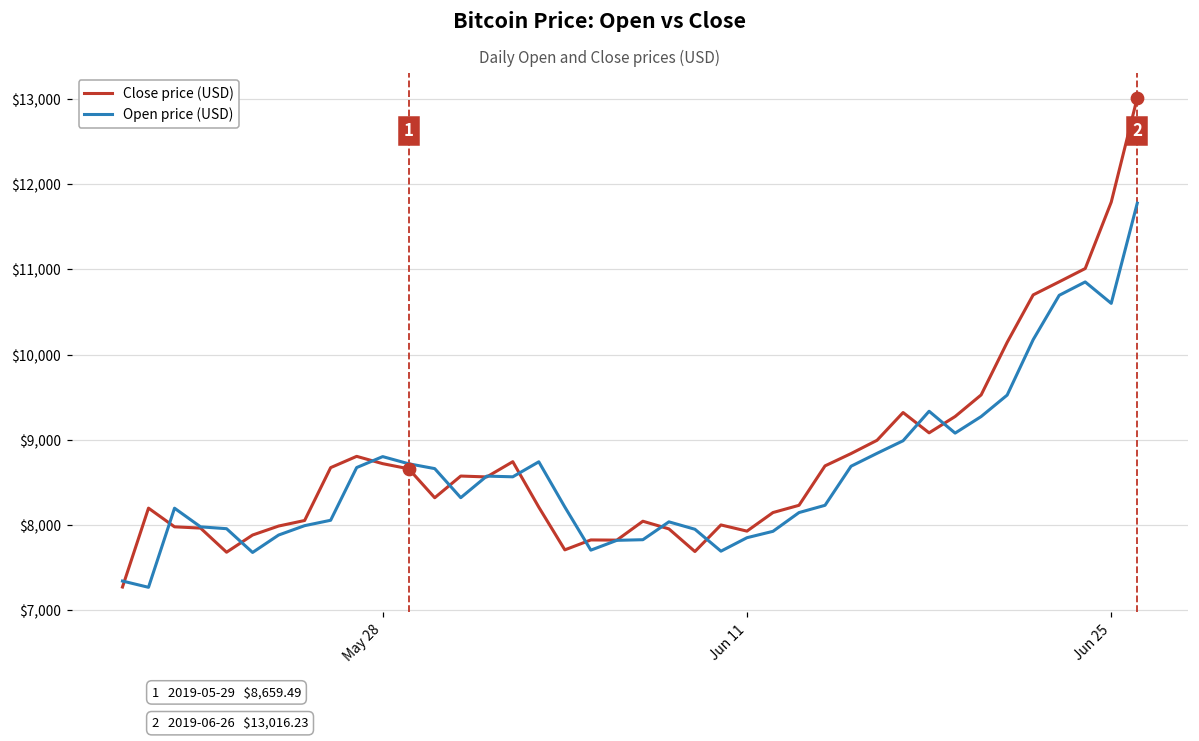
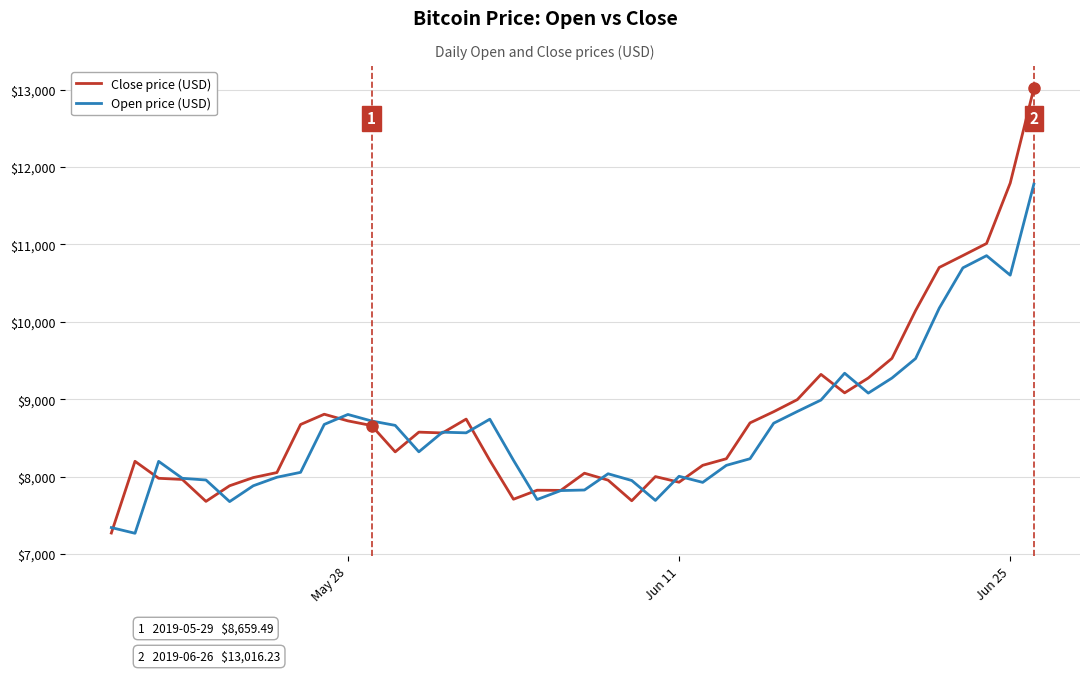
  {
    "Open price (USD)": {
      "May 28": "$8,800",
-     "Jun 11": "$7,900",
+     "Jun 11": "$8,000",
      "Jun 25": "$10,600"
    }
  }
